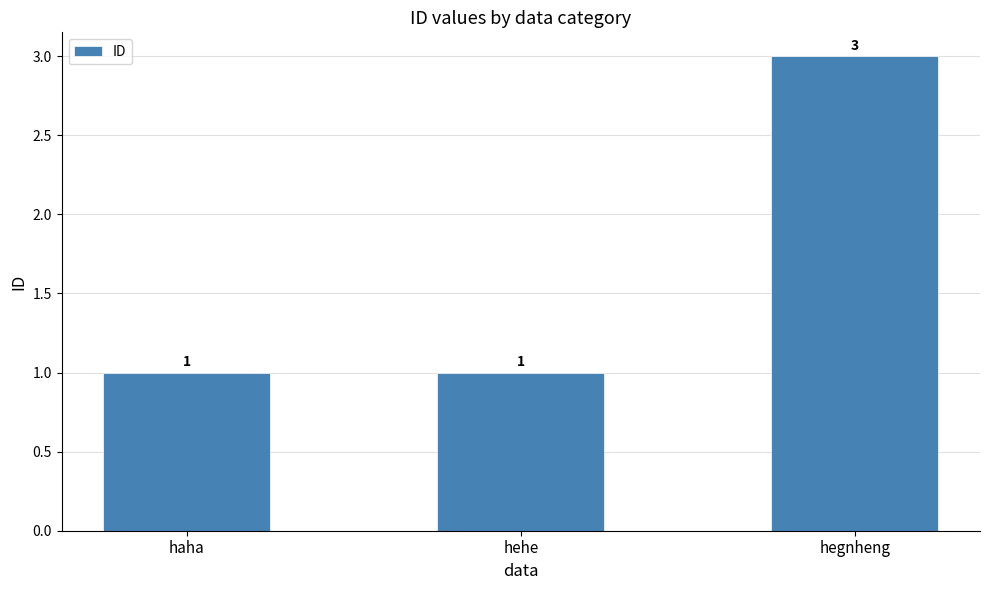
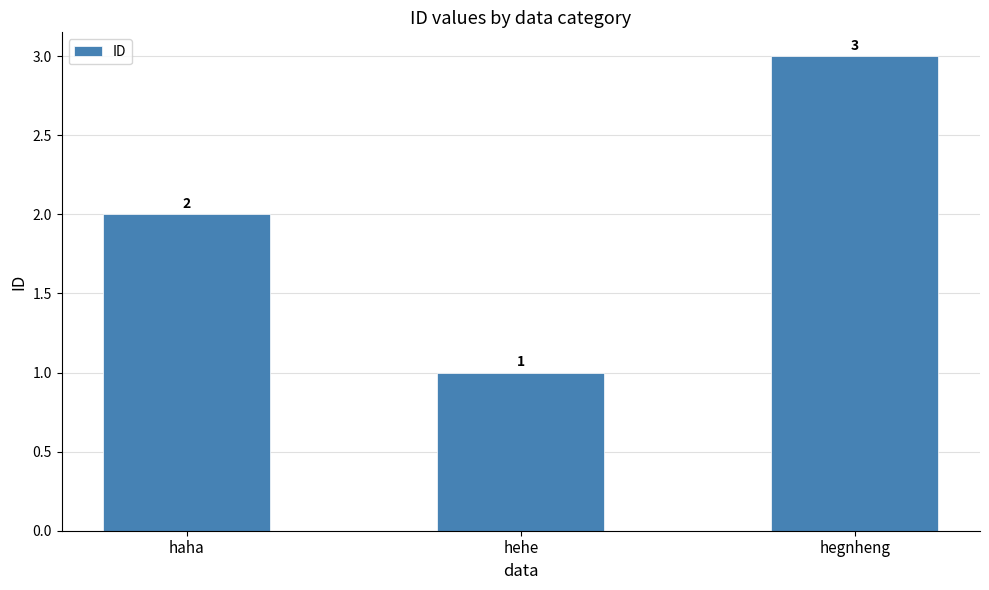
  {
-   "haha": 1,
+   "haha": 2,
    "hehe": 1,
    "hegnheng": 3
  }
